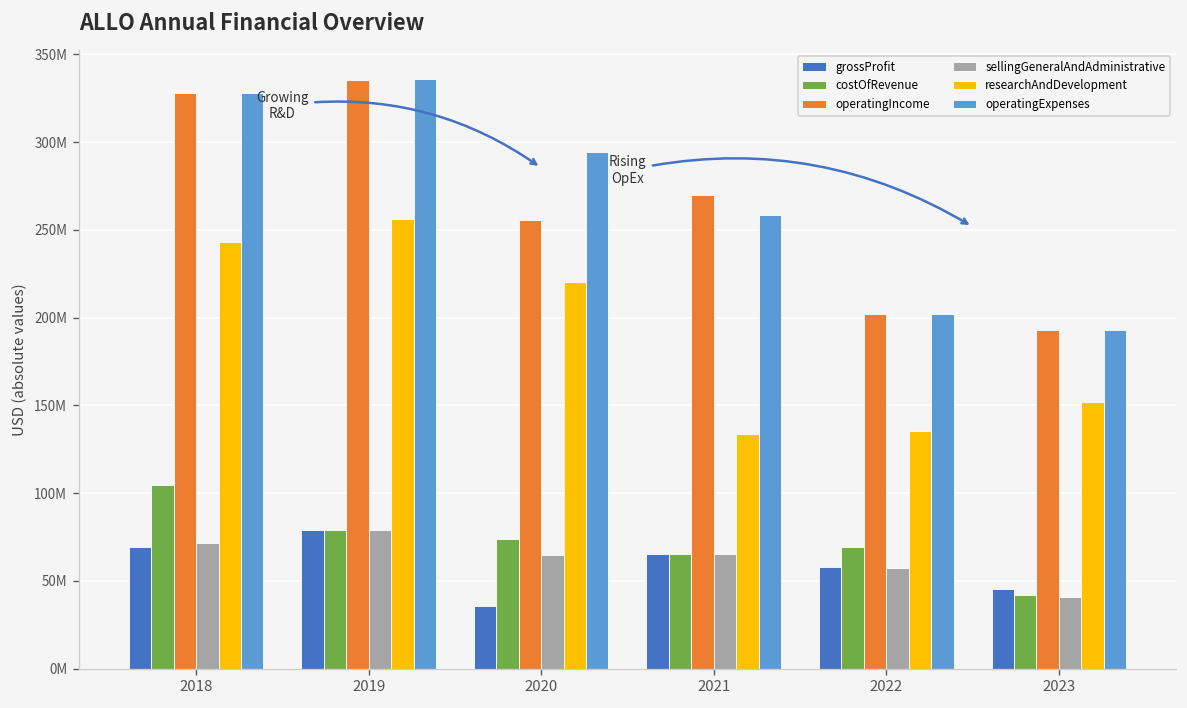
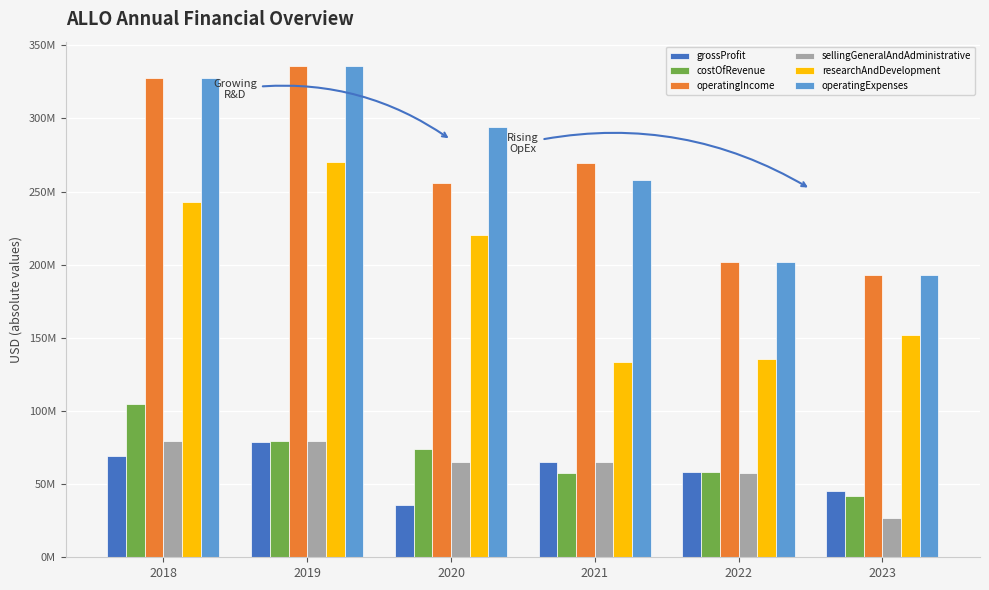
  {
    "costOfRevenue": {
      "2018": 104000000,
      "2019": 79000000,
      "2020": 74000000,
-     "2021": 65000000,
-     "2022": 69000000,
+     "2021": 57000000,
+     "2022": 58000000,
      "2023": 42000000
    },
    "operatingIncome": {
      "2018": 328000000,
      "2019": 336000000,
      "2020": 256000000,
      "2021": 270000000,
      "2022": 202000000,
      "2023": 193000000
    },
    "sellingGeneralAndAdministrative": {
-     "2018": 72000000,
+     "2018": 79000000,
      "2019": 79000000,
      "2020": 65000000,
      "2021": 65000000,
      "2022": 57000000,
-     "2023": 41000000
+     "2023": 27000000
    },
    "researchAndDevelopment": {
      "2018": 243000000,
-     "2019": 256000000,
+     "2019": 270000000,
      "2020": 220000000,
      "2021": 134000000,
      "2022": 135000000,
      "2023": 152000000
    }
  }
